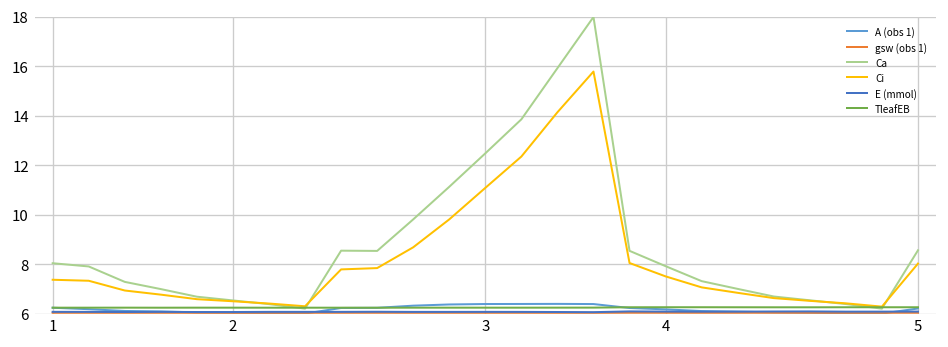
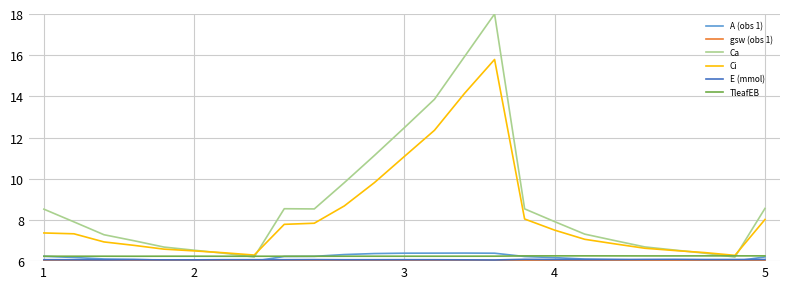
  {
    "Ca": {
-     "1": 8.0
+     "1": 8.5
    },
    "Ci": {
      "1": 7.4
    }
  }
